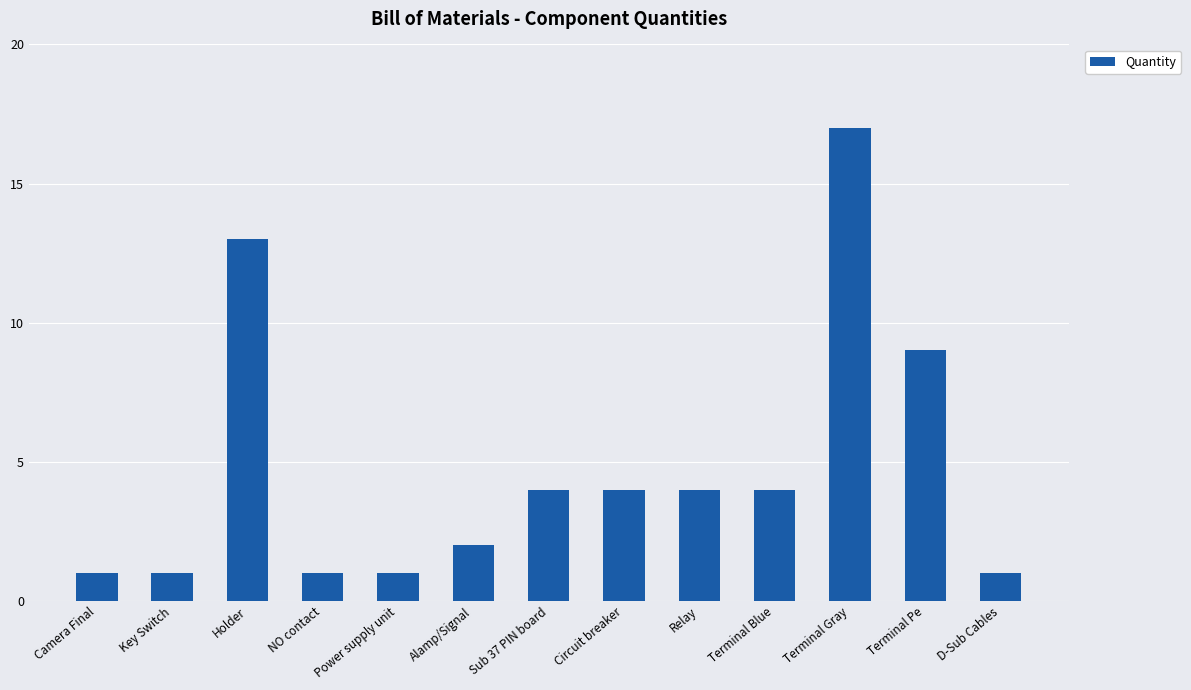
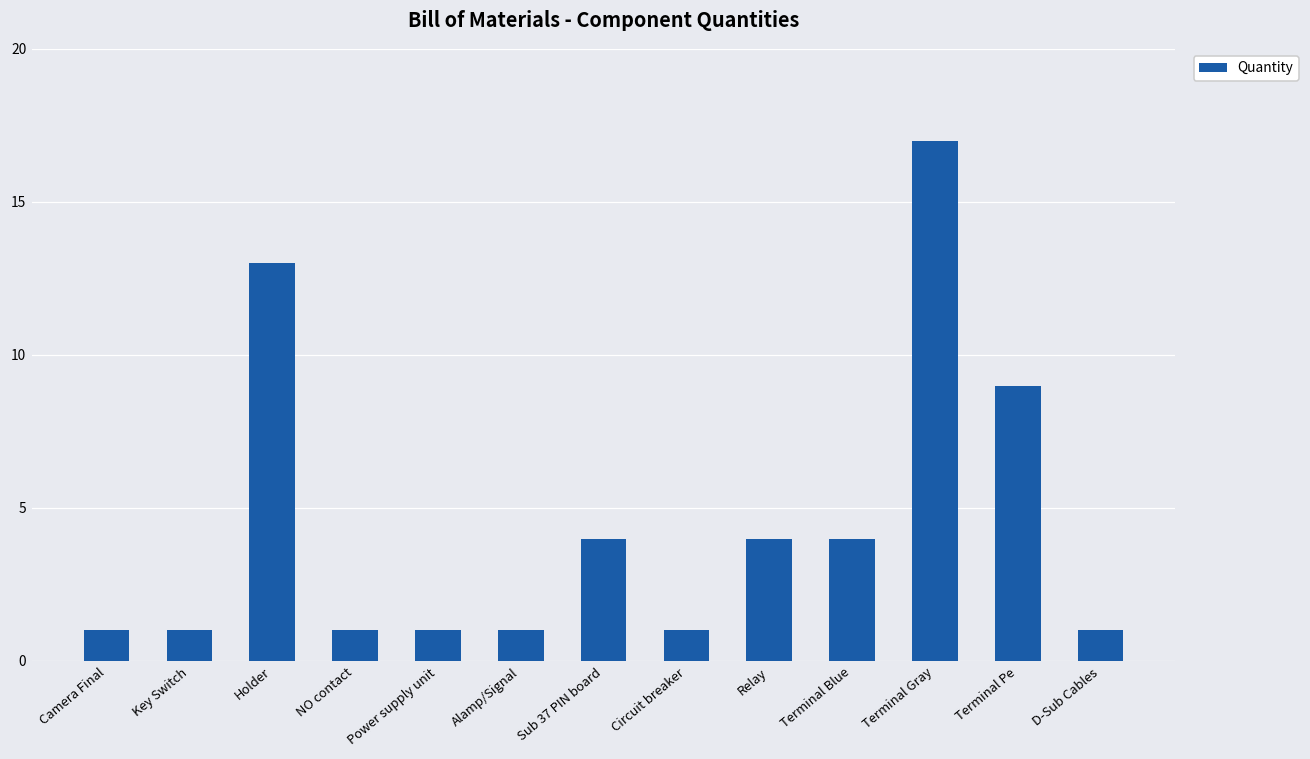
  {
    "Camera Final": 1,
    "Key Switch": 1,
    "Holder": 13,
    "NO contact": 1,
    "Power supply unit": 1,
-   "Alamp/Signal": 2,
+   "Alamp/Signal": 1,
    "Sub 37 PIN board": 4,
-   "Circuit breaker": 4,
+   "Circuit breaker": 1,
    "Relay": 4,
    "Terminal Blue": 4,
    "Terminal Gray": 17,
    "Terminal Pe": 9,
    "D-Sub Cables": 1
  }
